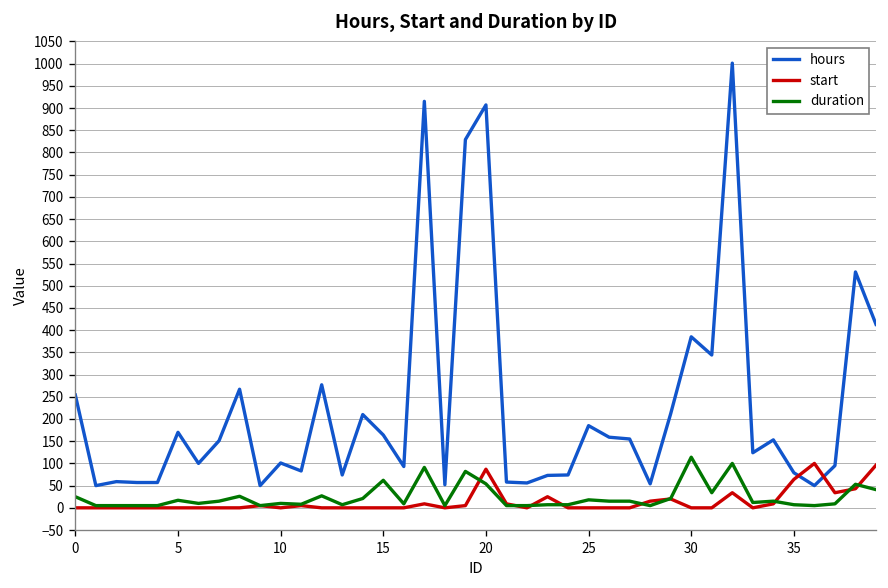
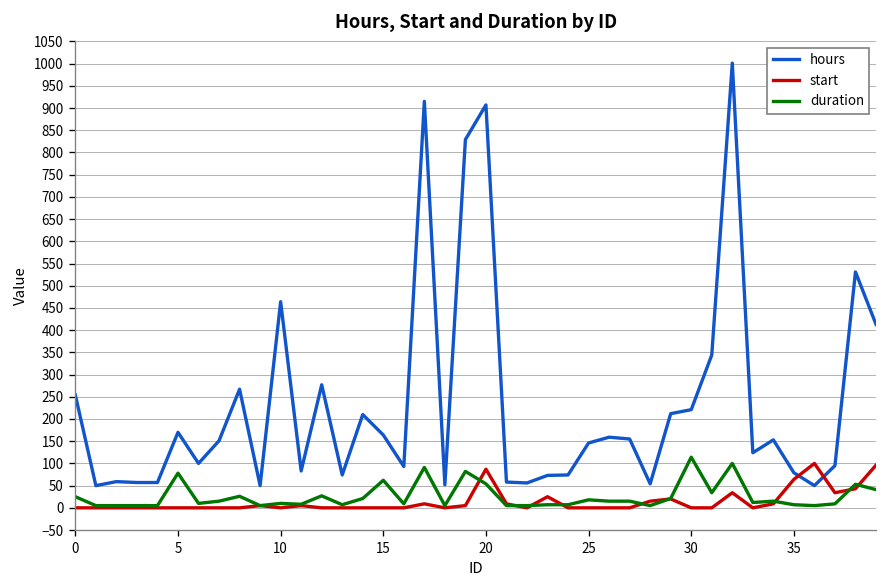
  {
    "hours": {
      "0": 250,
      "5": 170,
-     "10": 100,
+     "10": 460,
      "15": 160,
      "20": 910,
-     "25": 190,
-     "30": 390,
+     "25": 150,
+     "30": 220,
      "35": 80
    },
    "start": {
      "0": 0,
      "5": 0,
      "10": 0,
      "15": 0,
      "20": 90,
      "25": 0,
      "30": 0,
      "35": 60
    },
    "duration": {
      "0": 30,
-     "5": 20,
+     "5": 80,
      "10": 10,
      "15": 60,
      "20": 50,
      "25": 20,
      "30": 110,
      "35": 10
    }
  }
